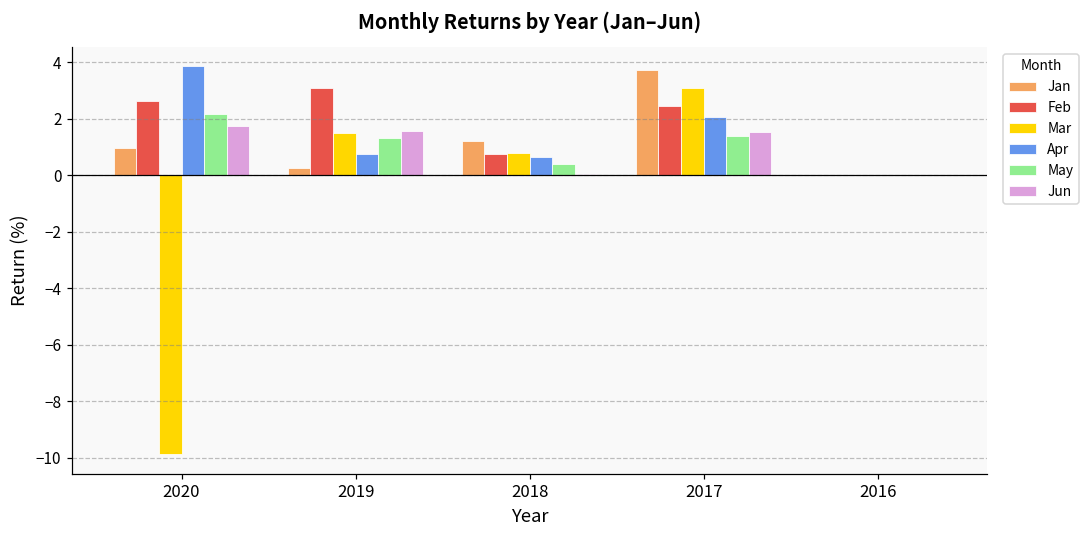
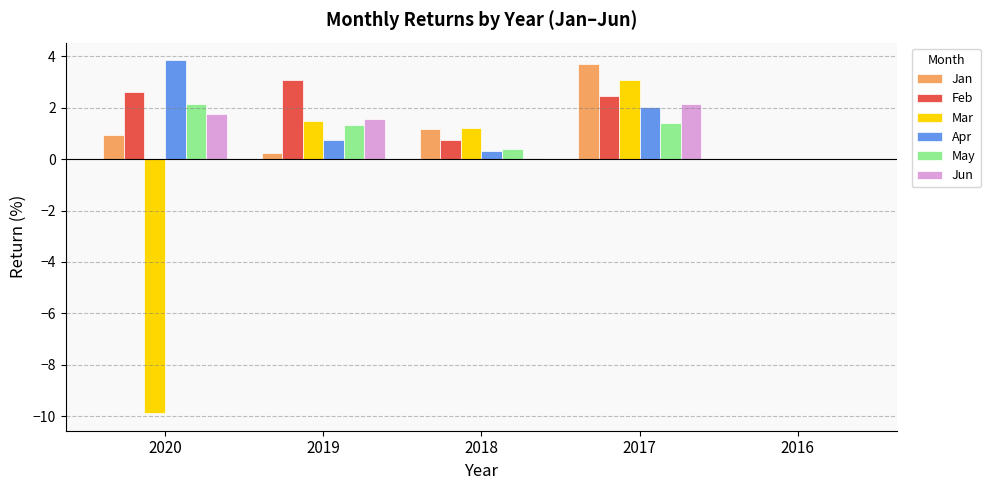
  {
    "Jan": {
      "2020": 1.0,
      "2019": 0.3,
      "2018": 1.2,
      "2017": 3.7,
      "2016": 0.0
    },
    "Feb": {
      "2020": 2.6,
      "2019": 3.1,
      "2018": 0.7,
      "2017": 2.5,
      "2016": 0.0
    },
    "Mar": {
      "2020": -9.9,
      "2019": 1.5,
-     "2018": 0.8,
+     "2018": 1.2,
      "2017": 3.1,
      "2016": 0.0
    },
    "Apr": {
      "2020": 3.9,
      "2019": 0.7,
-     "2018": 0.7,
+     "2018": 0.3,
      "2017": 2.0,
      "2016": 0.0
    },
    "May": {
      "2020": 2.2,
      "2019": 1.3,
      "2018": 0.4,
      "2017": 1.4,
      "2016": 0.0
    },
    "Jun": {
      "2020": 1.8,
      "2019": 1.6,
-     "2017": 1.5,
+     "2017": 2.2,
      "2016": 0.0
    }
  }
